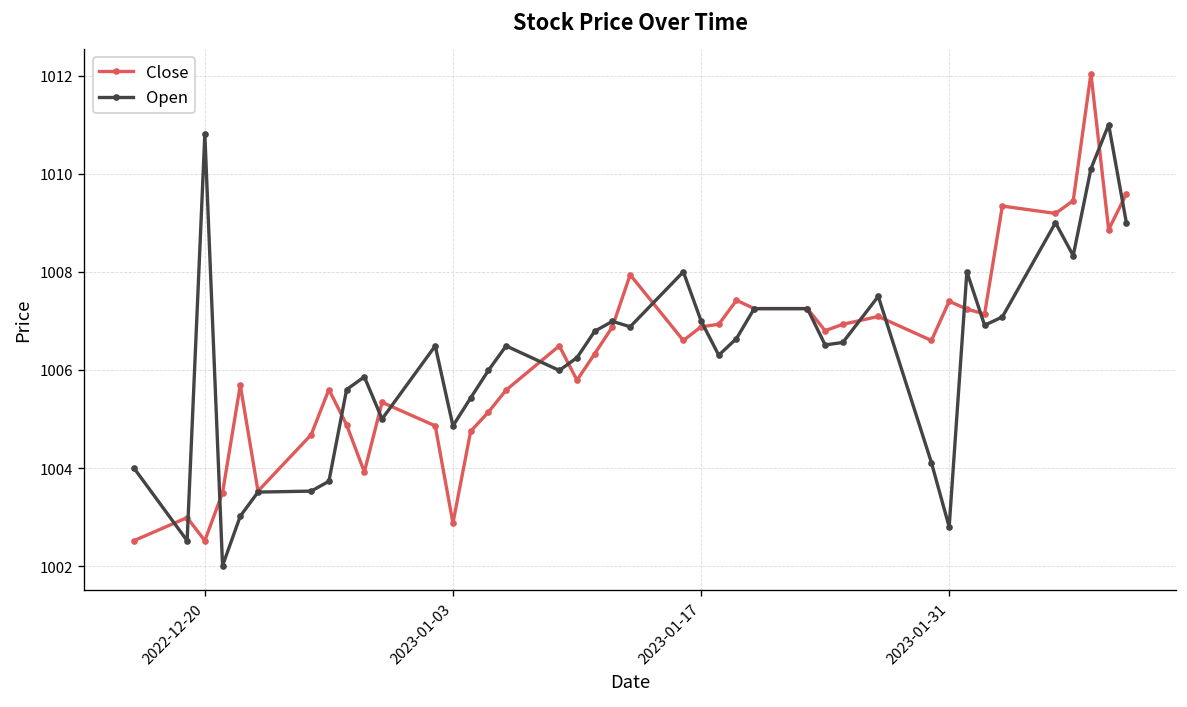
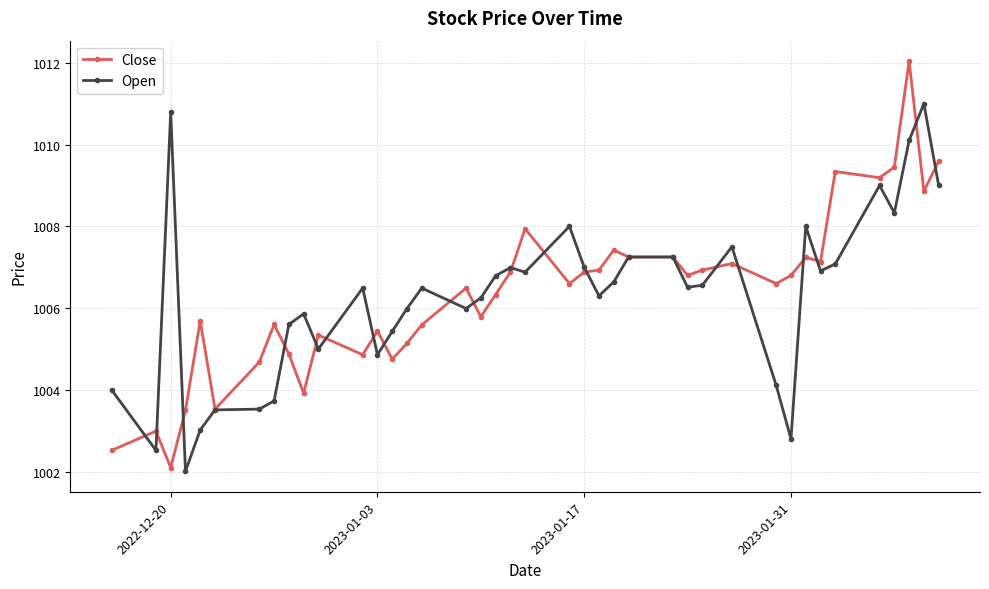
  {
    "Close": {
-     "2022-12-20": 1002.5,
-     "2023-01-03": 1002.9,
+     "2022-12-20": 1002.1,
+     "2023-01-03": 1005.4,
      "2023-01-17": 1006.9,
-     "2023-01-31": 1007.4
+     "2023-01-31": 1006.8
    },
    "Open": {
      "2022-12-20": 1010.8,
      "2023-01-03": 1004.9,
      "2023-01-17": 1007.0,
      "2023-01-31": 1002.8
    }
  }
